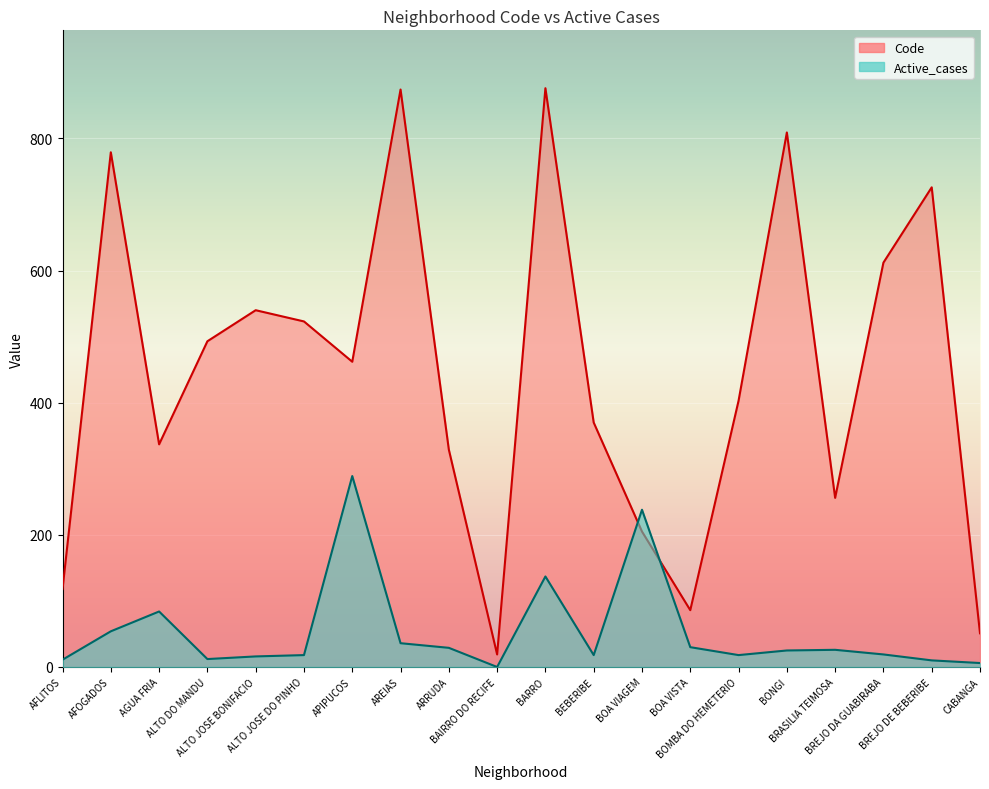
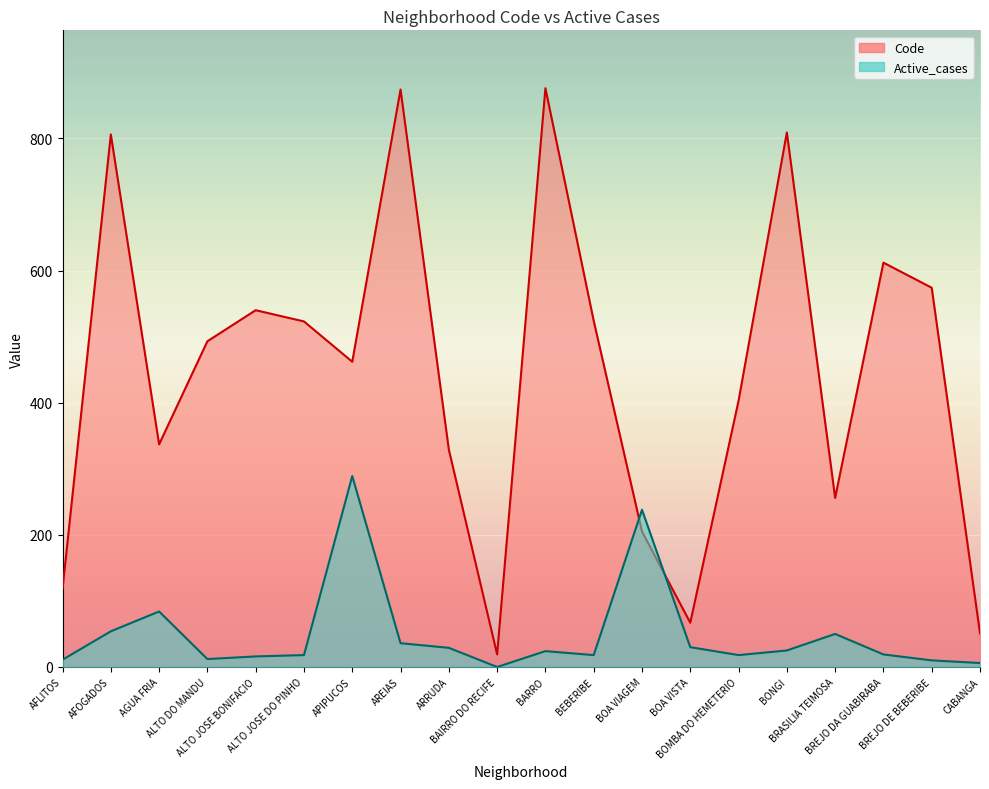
  {
    "Code": {
      "AFLITOS": 120,
-     "AFOGADOS": 780,
+     "AFOGADOS": 810,
      "AGUA FRIA": 340,
      "ALTO DO MANDU": 490,
      "ALTO JOSE BONIFACIO": 540,
      "ALTO JOSE DO PINHO": 520,
      "APIPUCOS": 460,
      "AREIAS": 870,
      "ARRUDA": 330,
      "BAIRRO DO RECIFE": 20,
      "BARRO": 880,
-     "BEBERIBE": 370,
+     "BEBERIBE": 520,
      "BOA VIAGEM": 210,
-     "BOA VISTA": 90,
+     "BOA VISTA": 70,
      "BOMBA DO HEMETERIO": 400,
      "BONGI": 810,
      "BRASILIA TEIMOSA": 260,
      "BREJO DA GUABIRABA": 610,
-     "BREJO DE BEBERIBE": 730,
+     "BREJO DE BEBERIBE": 570,
      "CABANGA": 50
    },
    "Active_cases": {
      "AFLITOS": 10,
      "AFOGADOS": 50,
      "AGUA FRIA": 80,
      "ALTO DO MANDU": 10,
      "ALTO JOSE BONIFACIO": 20,
      "ALTO JOSE DO PINHO": 20,
      "APIPUCOS": 290,
      "AREIAS": 40,
      "ARRUDA": 30,
      "BAIRRO DO RECIFE": 0,
-     "BARRO": 140,
+     "BARRO": 20,
      "BEBERIBE": 20,
      "BOA VIAGEM": 240,
      "BOA VISTA": 30,
      "BOMBA DO HEMETERIO": 20,
      "BONGI": 30,
-     "BRASILIA TEIMOSA": 30,
+     "BRASILIA TEIMOSA": 50,
      "BREJO DA GUABIRABA": 20,
      "BREJO DE BEBERIBE": 10,
      "CABANGA": 10
    }
  }
